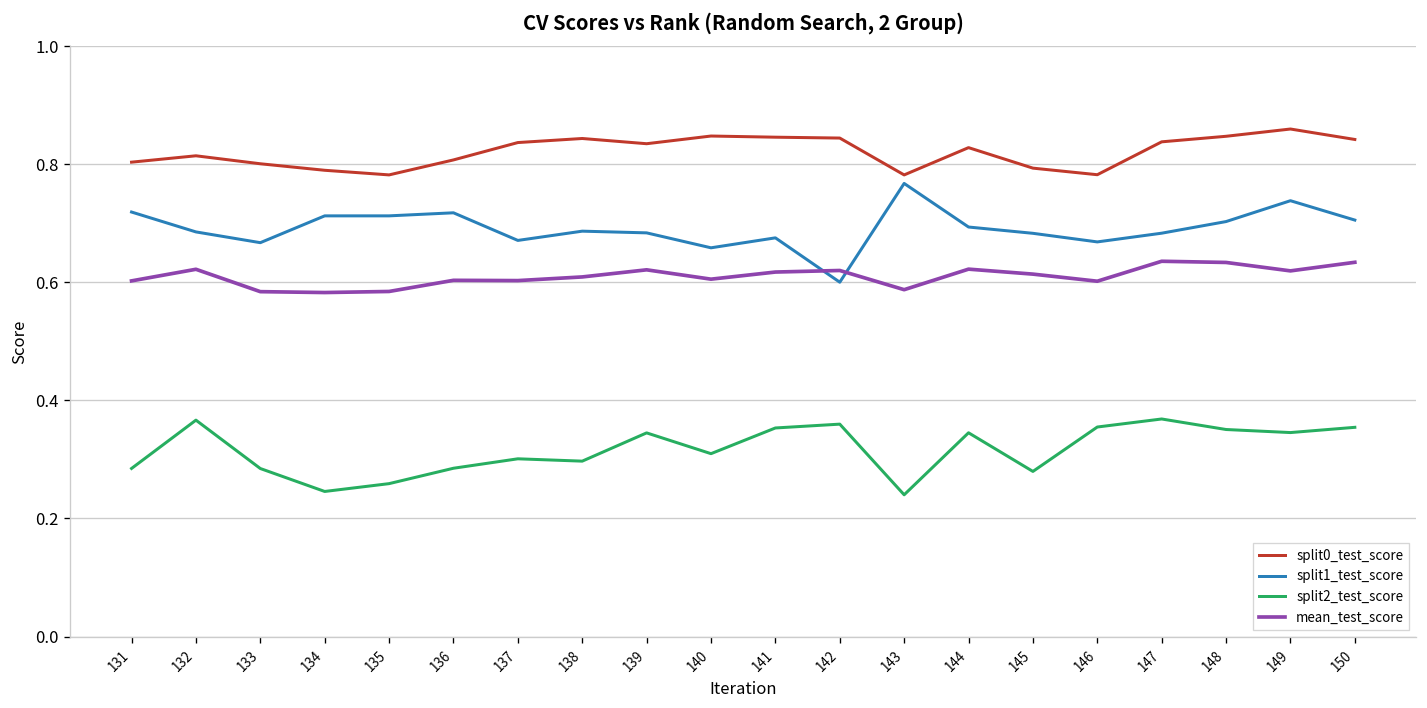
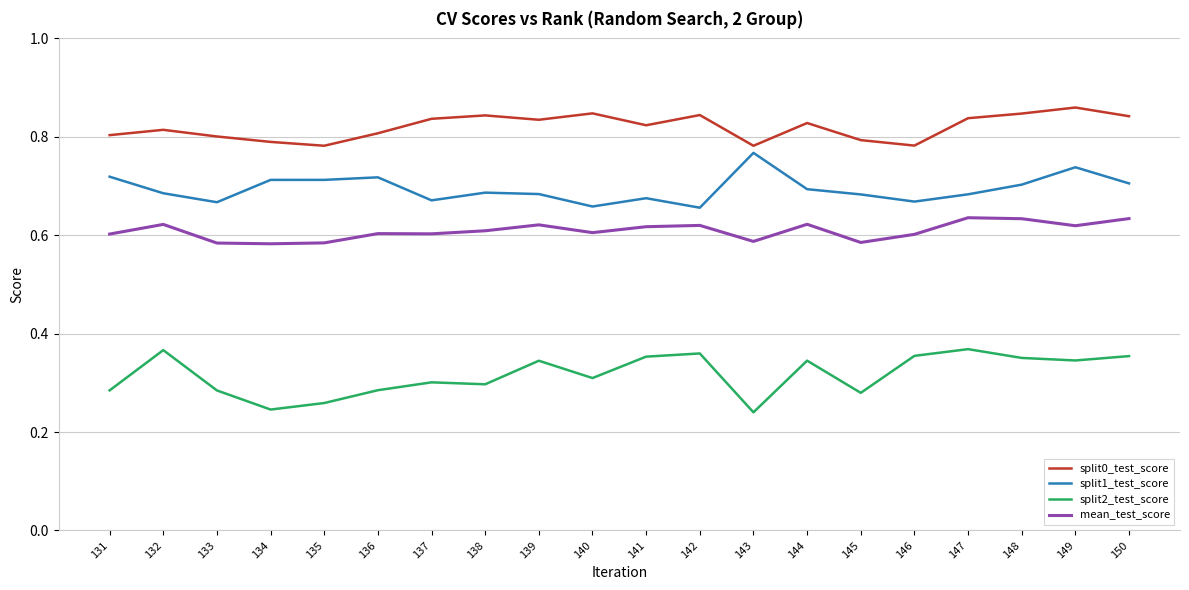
  {
    "split0_test_score": {
      "131": 0.80,
      "132": 0.81,
      "133": 0.80,
      "134": 0.79,
      "135": 0.78,
      "136": 0.81,
      "137": 0.84,
      "138": 0.84,
      "139": 0.83,
      "140": 0.85,
-     "141": 0.85,
+     "141": 0.82,
      "142": 0.84,
      "143": 0.78,
      "144": 0.83,
      "145": 0.79,
      "146": 0.78,
      "147": 0.84,
      "148": 0.85,
      "149": 0.86,
      "150": 0.84
    },
    "split1_test_score": {
      "131": 0.72,
      "132": 0.69,
      "133": 0.67,
      "134": 0.71,
      "135": 0.71,
      "136": 0.72,
      "137": 0.67,
      "138": 0.69,
      "139": 0.68,
      "140": 0.66,
      "141": 0.68,
-     "142": 0.60,
+     "142": 0.66,
      "143": 0.77,
      "144": 0.69,
      "145": 0.68,
      "146": 0.67,
      "147": 0.68,
      "148": 0.70,
      "149": 0.74,
      "150": 0.71
    },
    "split2_test_score": {
      "131": 0.28,
      "132": 0.37,
      "133": 0.28,
      "134": 0.25,
      "135": 0.26,
      "136": 0.29,
      "137": 0.30,
      "138": 0.30,
      "139": 0.34,
      "140": 0.31,
      "141": 0.35,
      "142": 0.36,
      "143": 0.24,
      "144": 0.35,
      "145": 0.28,
      "146": 0.35,
      "147": 0.37,
      "148": 0.35,
      "149": 0.35,
      "150": 0.35
    },
    "mean_test_score": {
      "131": 0.60,
      "132": 0.62,
      "133": 0.58,
      "134": 0.58,
      "135": 0.58,
      "136": 0.60,
      "137": 0.60,
      "138": 0.61,
      "139": 0.62,
      "140": 0.61,
      "141": 0.62,
      "142": 0.62,
      "143": 0.59,
      "144": 0.62,
-     "145": 0.61,
+     "145": 0.59,
      "146": 0.60,
      "147": 0.64,
      "148": 0.63,
      "149": 0.62,
      "150": 0.63
    }
  }
